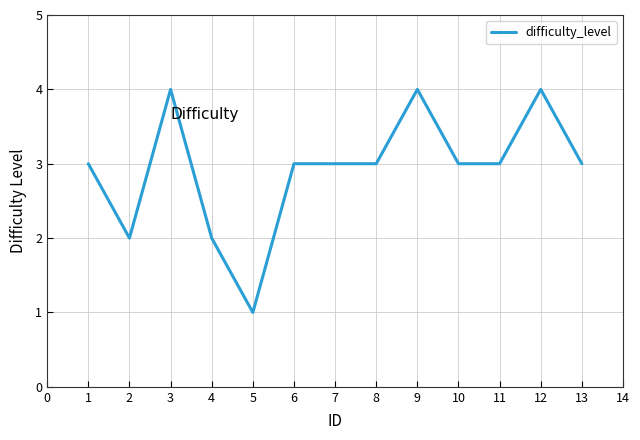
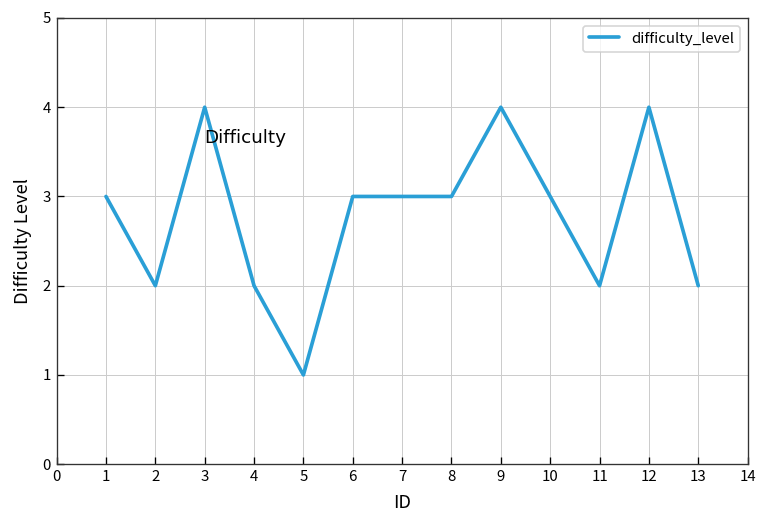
  {
    "1": 3,
    "2": 2,
    "3": 4,
    "4": 2,
    "5": 1,
    "6": 3,
    "7": 3,
    "8": 3,
    "9": 4,
    "10": 3,
-   "11": 3,
+   "11": 2,
    "12": 4,
-   "13": 3
+   "13": 2
  }
